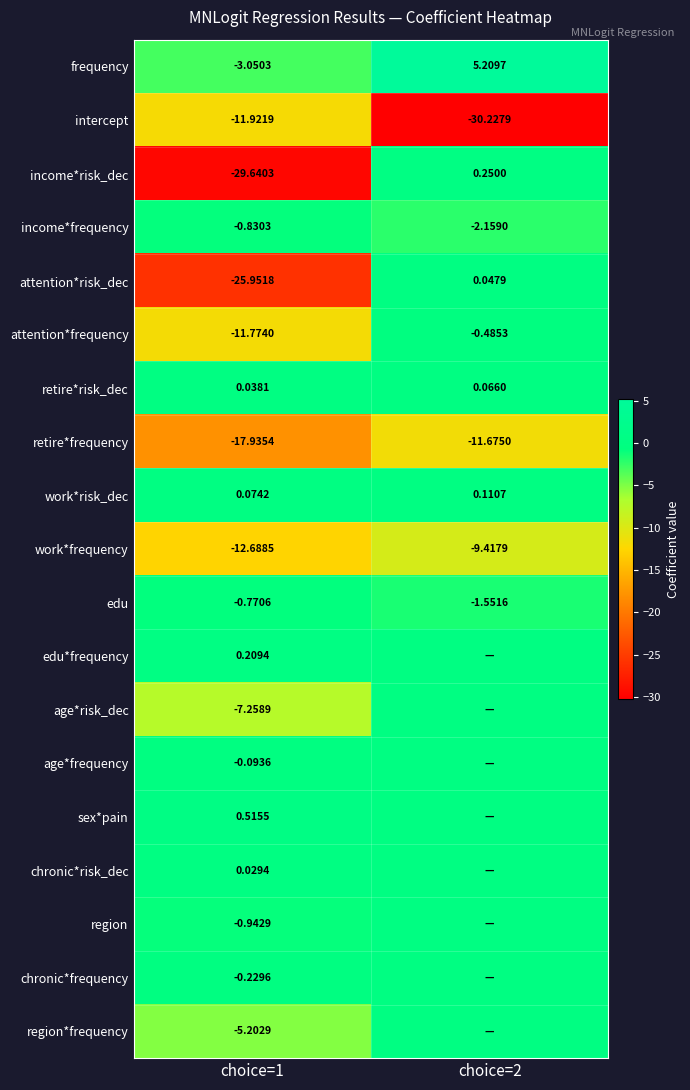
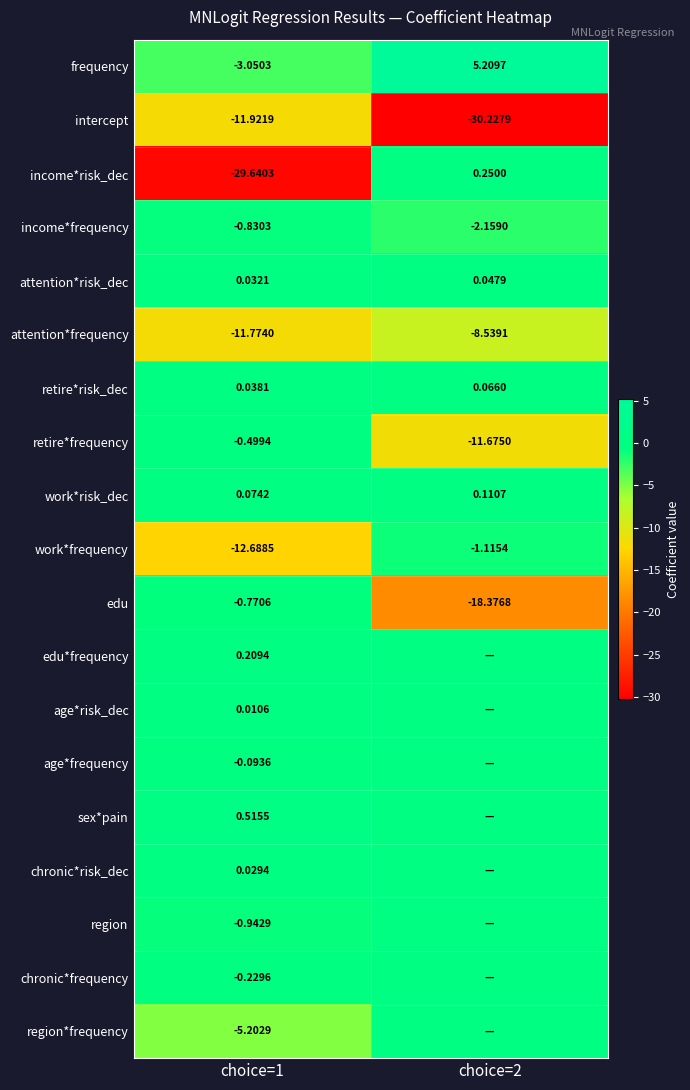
  {
    "frequency": {
      "choice=1": -3.0503,
      "choice=2": 5.2097
    },
    "intercept": {
      "choice=1": -11.9219,
      "choice=2": -30.2279
    },
    "income*risk_dec": {
      "choice=1": -29.6403,
      "choice=2": 0.2500
    },
    "income*frequency": {
      "choice=1": -0.8303,
      "choice=2": -2.1590
    },
    "attention*risk_dec": {
-     "choice=1": -25.9518,
+     "choice=1": 0.0321,
      "choice=2": 0.0479
    },
    "attention*frequency": {
      "choice=1": -11.7740,
-     "choice=2": -0.4853
+     "choice=2": -8.5391
    },
    "retire*risk_dec": {
      "choice=1": 0.0381,
      "choice=2": 0.0660
    },
    "retire*frequency": {
-     "choice=1": -17.9354,
+     "choice=1": -0.4994,
      "choice=2": -11.6750
    },
    "work*risk_dec": {
      "choice=1": 0.0742,
      "choice=2": 0.1107
    },
    "work*frequency": {
      "choice=1": -12.6885,
-     "choice=2": -9.4179
+     "choice=2": -1.1154
    },
    "edu": {
      "choice=1": -0.7706,
-     "choice=2": -1.5516
+     "choice=2": -18.3768
    },
    "edu*frequency": {
      "choice=1": 0.2094
    },
    "age*risk_dec": {
-     "choice=1": -7.2589
+     "choice=1": 0.0106
    },
    "age*frequency": {
      "choice=1": -0.0936
    },
    "sex*pain": {
      "choice=1": 0.5155
    },
    "chronic*risk_dec": {
      "choice=1": 0.0294
    },
    "region": {
      "choice=1": -0.9429
    },
    "chronic*frequency": {
      "choice=1": -0.2296
    },
    "region*frequency": {
      "choice=1": -5.2029
    }
  }
